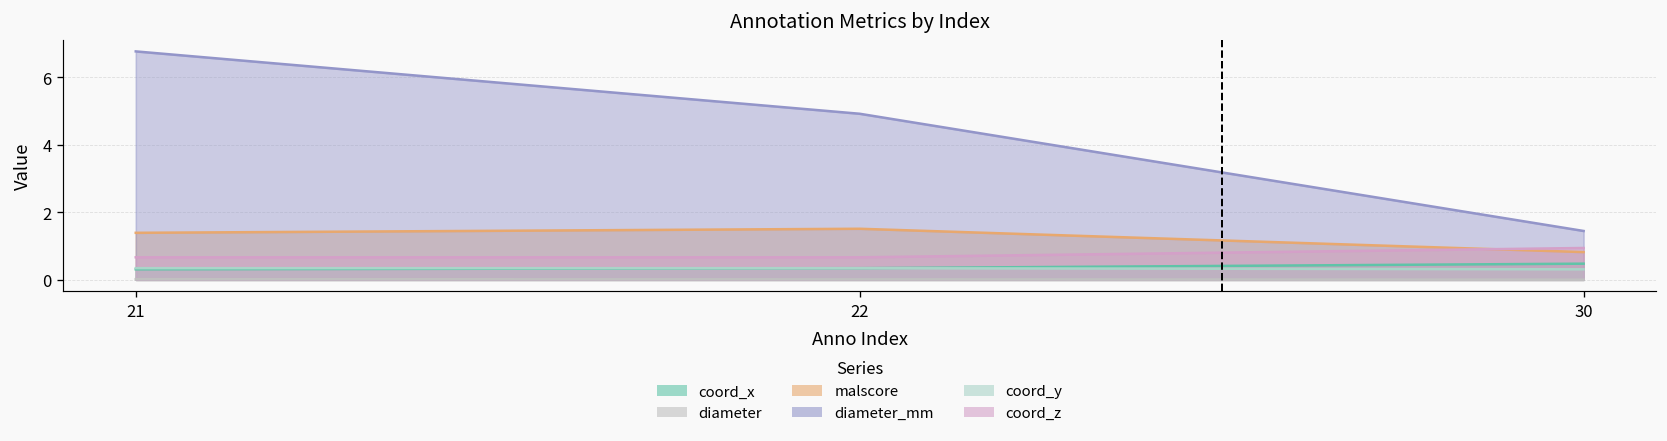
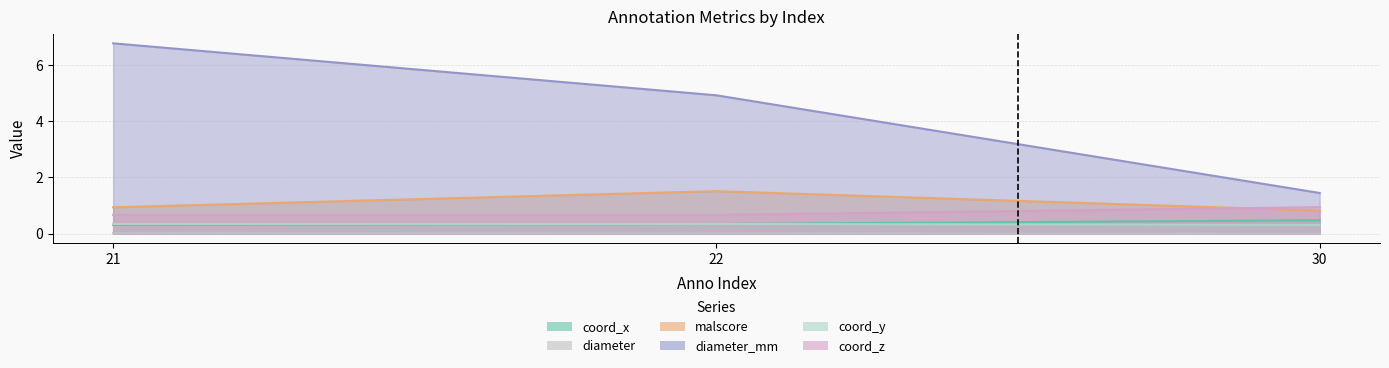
  {
    "malscore": {
-     "21": 1.4,
+     "21": 0.9,
      "22": 1.5,
      "30": 0.8
    }
  }
